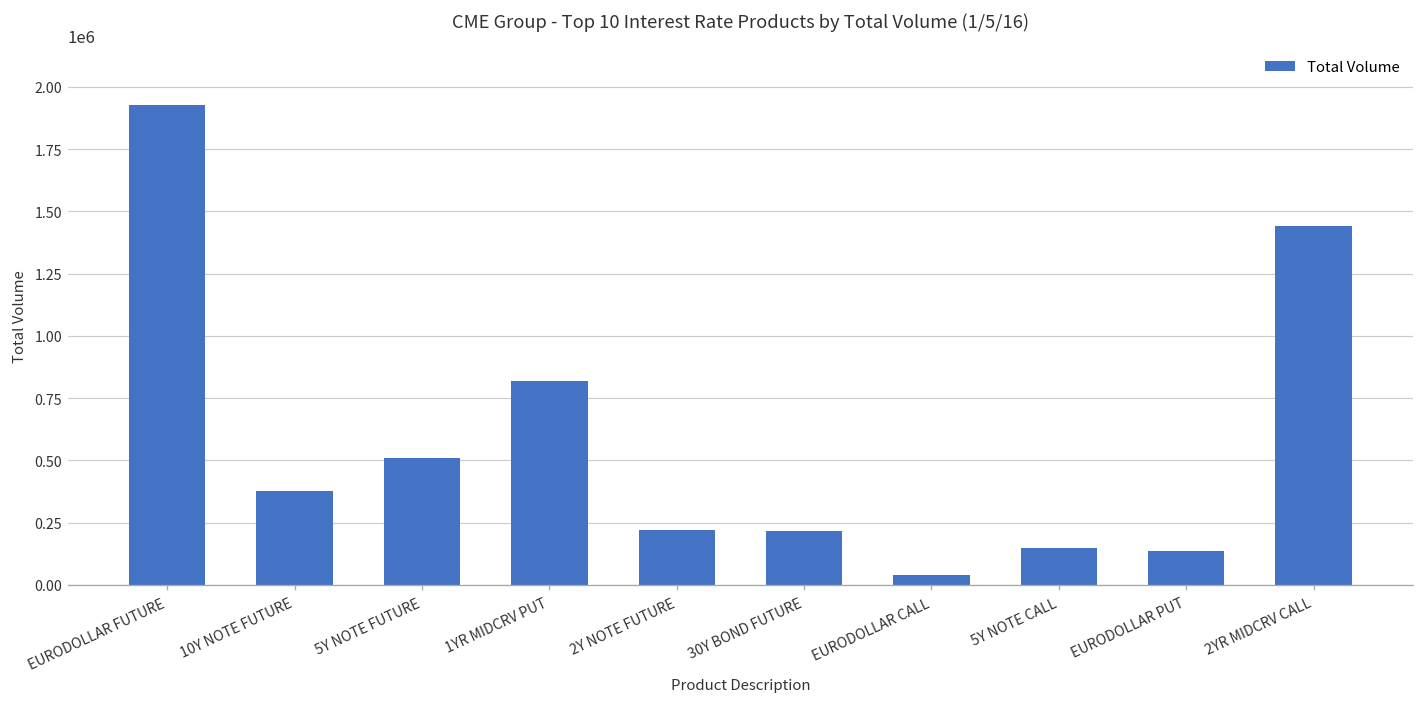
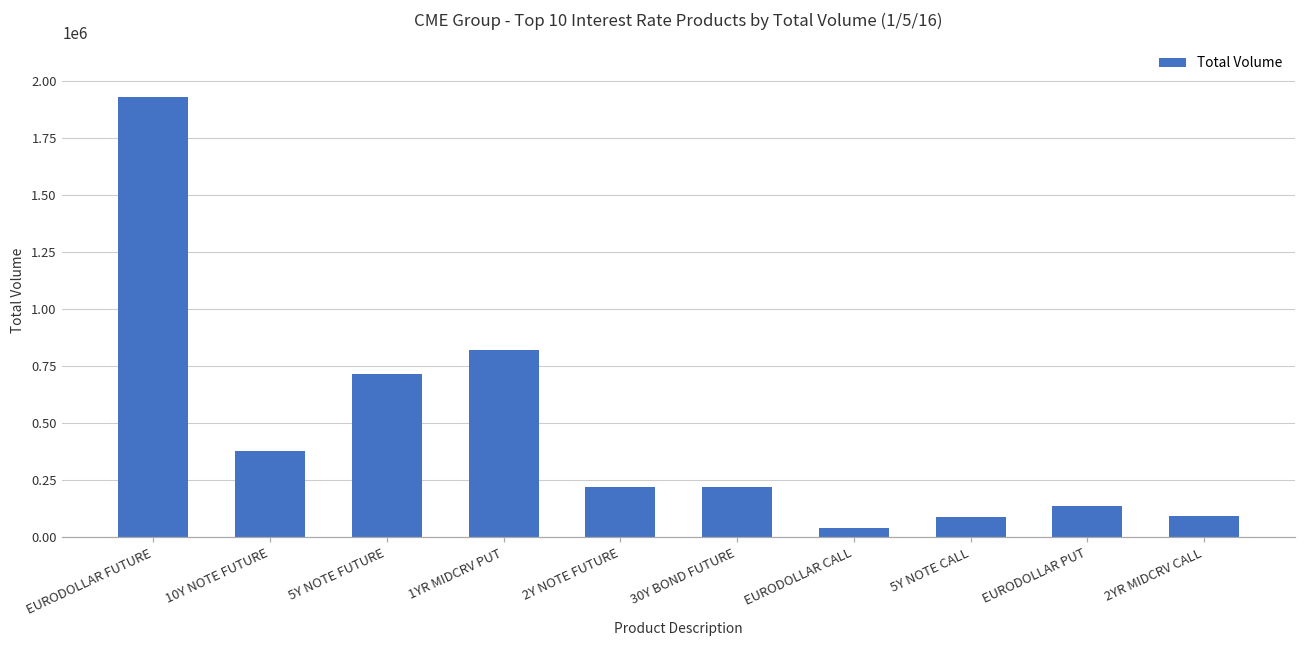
  {
    "EURODOLLAR FUTURE": 1930000,
    "10Y NOTE FUTURE": 380000,
-   "5Y NOTE FUTURE": 510000,
+   "5Y NOTE FUTURE": 720000,
    "1YR MIDCRV PUT": 820000,
    "2Y NOTE FUTURE": 220000,
    "30Y BOND FUTURE": 220000,
    "EURODOLLAR CALL": 40000,
-   "5Y NOTE CALL": 150000,
+   "5Y NOTE CALL": 90000,
    "EURODOLLAR PUT": 140000,
-   "2YR MIDCRV CALL": 1440000
+   "2YR MIDCRV CALL": 90000
  }
